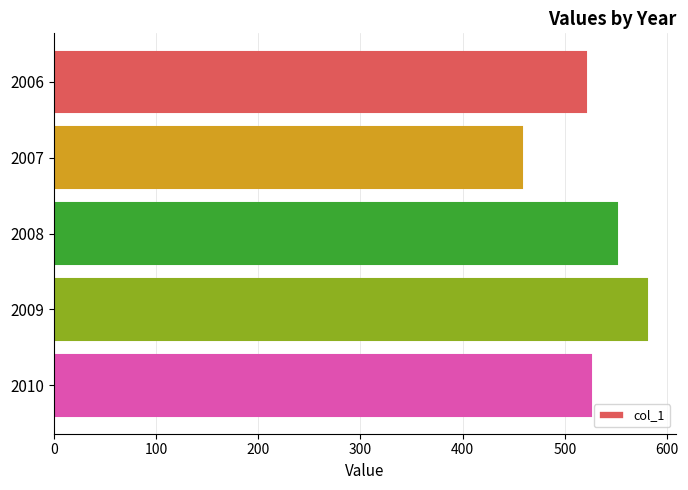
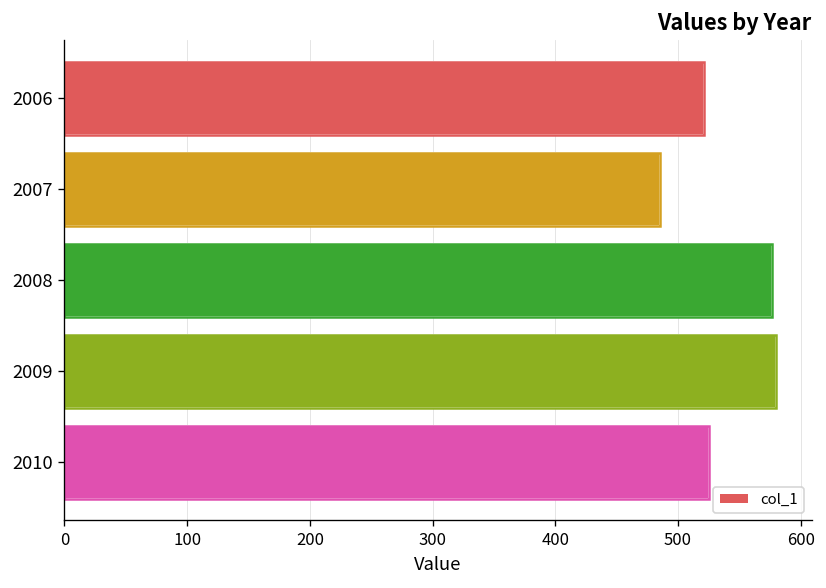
  {
    "2006": 521,
-   "2007": 458,
-   "2008": 551,
+   "2007": 485,
+   "2008": 577,
    "2009": 580,
    "2010": 525
  }
